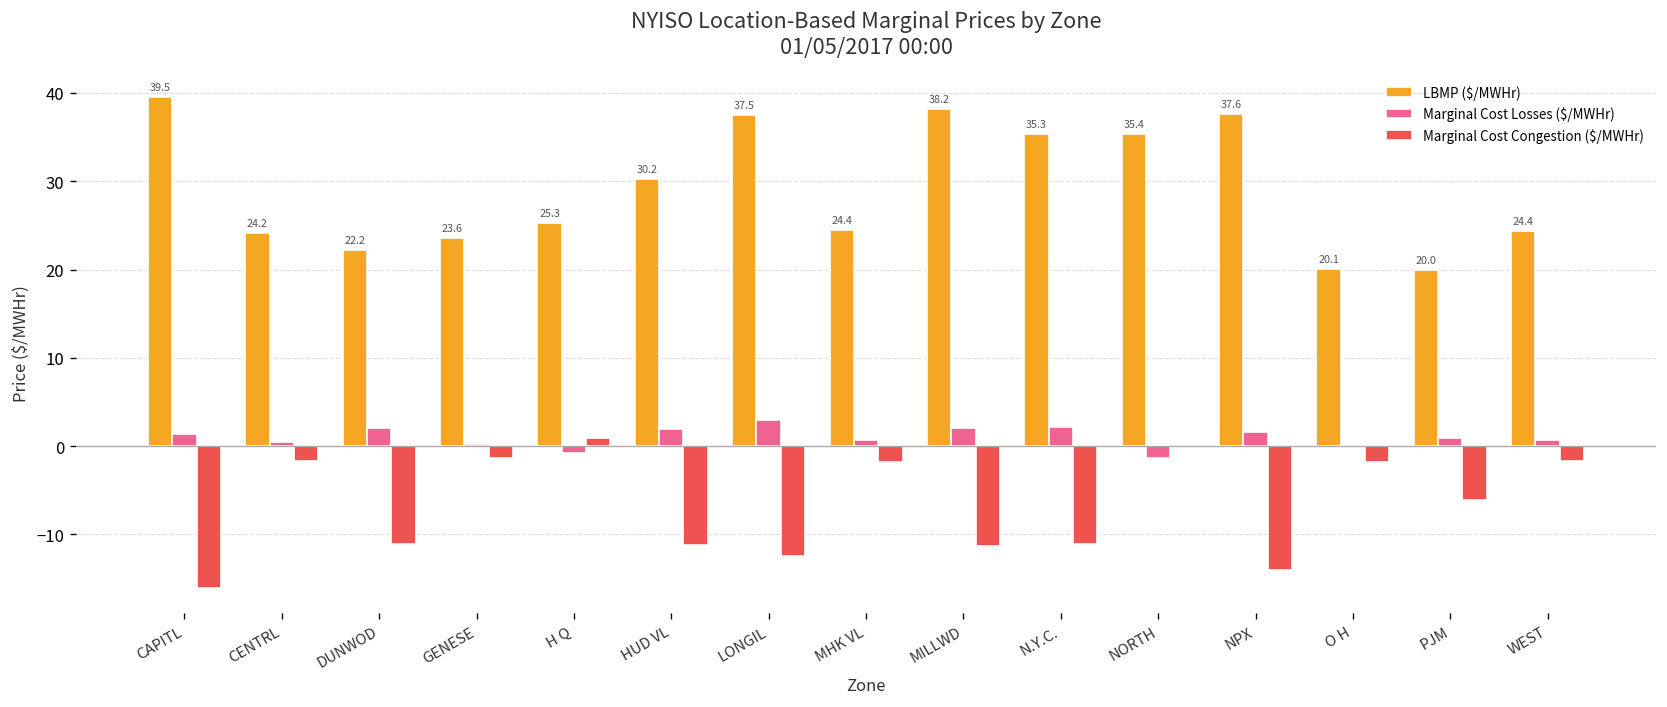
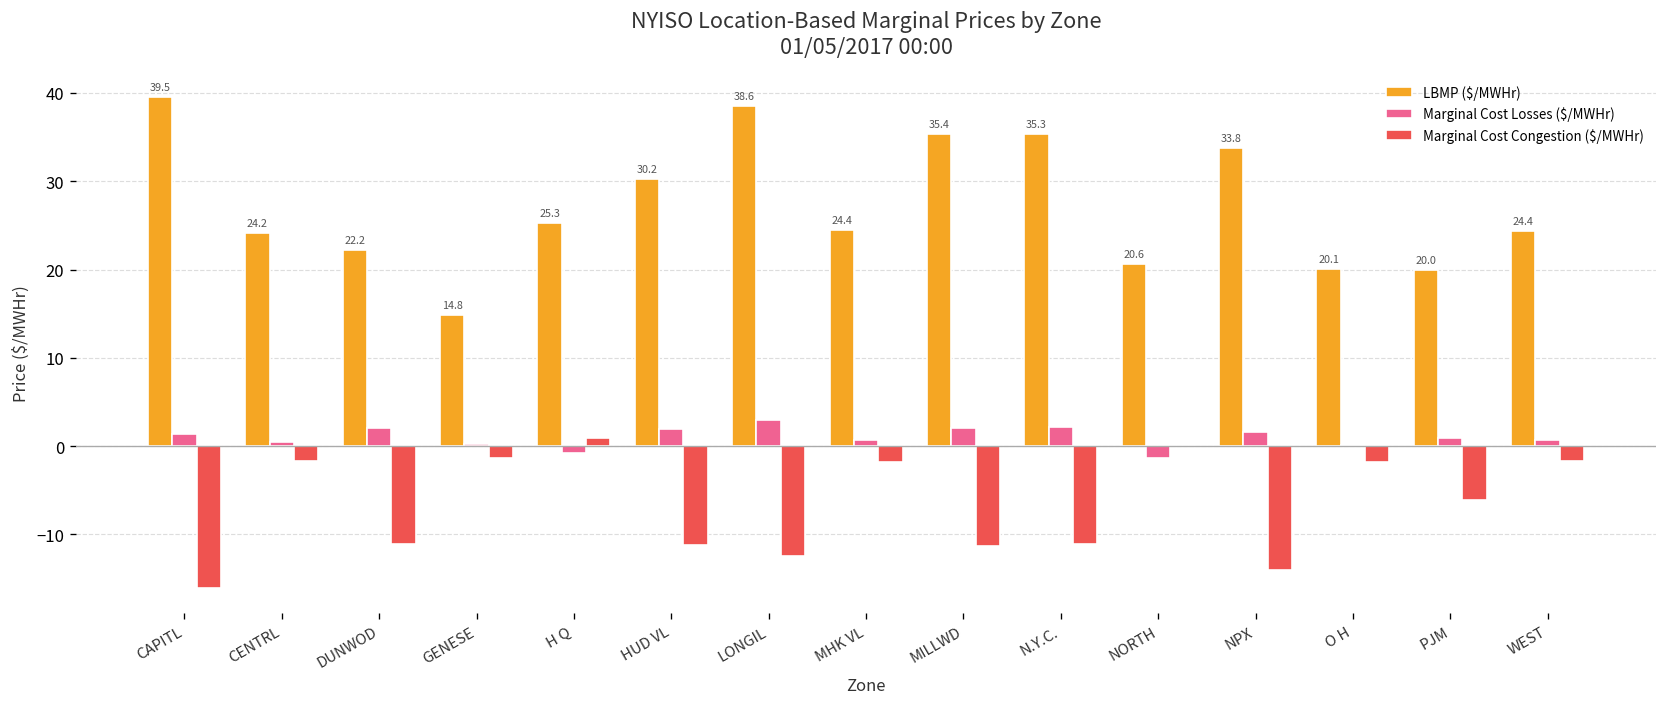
  {
    "LBMP ($/MWHr)": {
      "CAPITL": 39.5,
      "CENTRL": 24.2,
      "DUNWOD": 22.2,
-     "GENESE": 23.6,
+     "GENESE": 14.8,
      "H Q": 25.3,
      "HUD VL": 30.2,
-     "LONGIL": 37.5,
+     "LONGIL": 38.6,
      "MHK VL": 24.4,
-     "MILLWD": 38.2,
+     "MILLWD": 35.4,
      "N.Y.C.": 35.3,
-     "NORTH": 35.4,
-     "NPX": 37.6,
+     "NORTH": 20.6,
+     "NPX": 33.8,
      "O H": 20.1,
      "PJM": 20.0,
      "WEST": 24.4
    },
    "Marginal Cost Losses ($/MWHr)": {
      "CAPITL": 1,
      "CENTRL": 1,
      "DUNWOD": 2,
      "H Q": -1,
      "HUD VL": 2,
      "LONGIL": 3,
      "MHK VL": 1,
      "MILLWD": 2,
      "N.Y.C.": 2,
      "NORTH": -1,
      "NPX": 2,
      "PJM": 1,
      "WEST": 1
    },
    "Marginal Cost Congestion ($/MWHr)": {
      "CAPITL": -16,
      "CENTRL": -2,
      "DUNWOD": -11,
      "GENESE": -1,
      "H Q": 1,
      "HUD VL": -11,
      "LONGIL": -12,
      "MHK VL": -2,
      "MILLWD": -11,
      "N.Y.C.": -11,
      "NORTH": 0,
      "NPX": -14,
      "O H": -2,
      "PJM": -6,
      "WEST": -2
    }
  }
